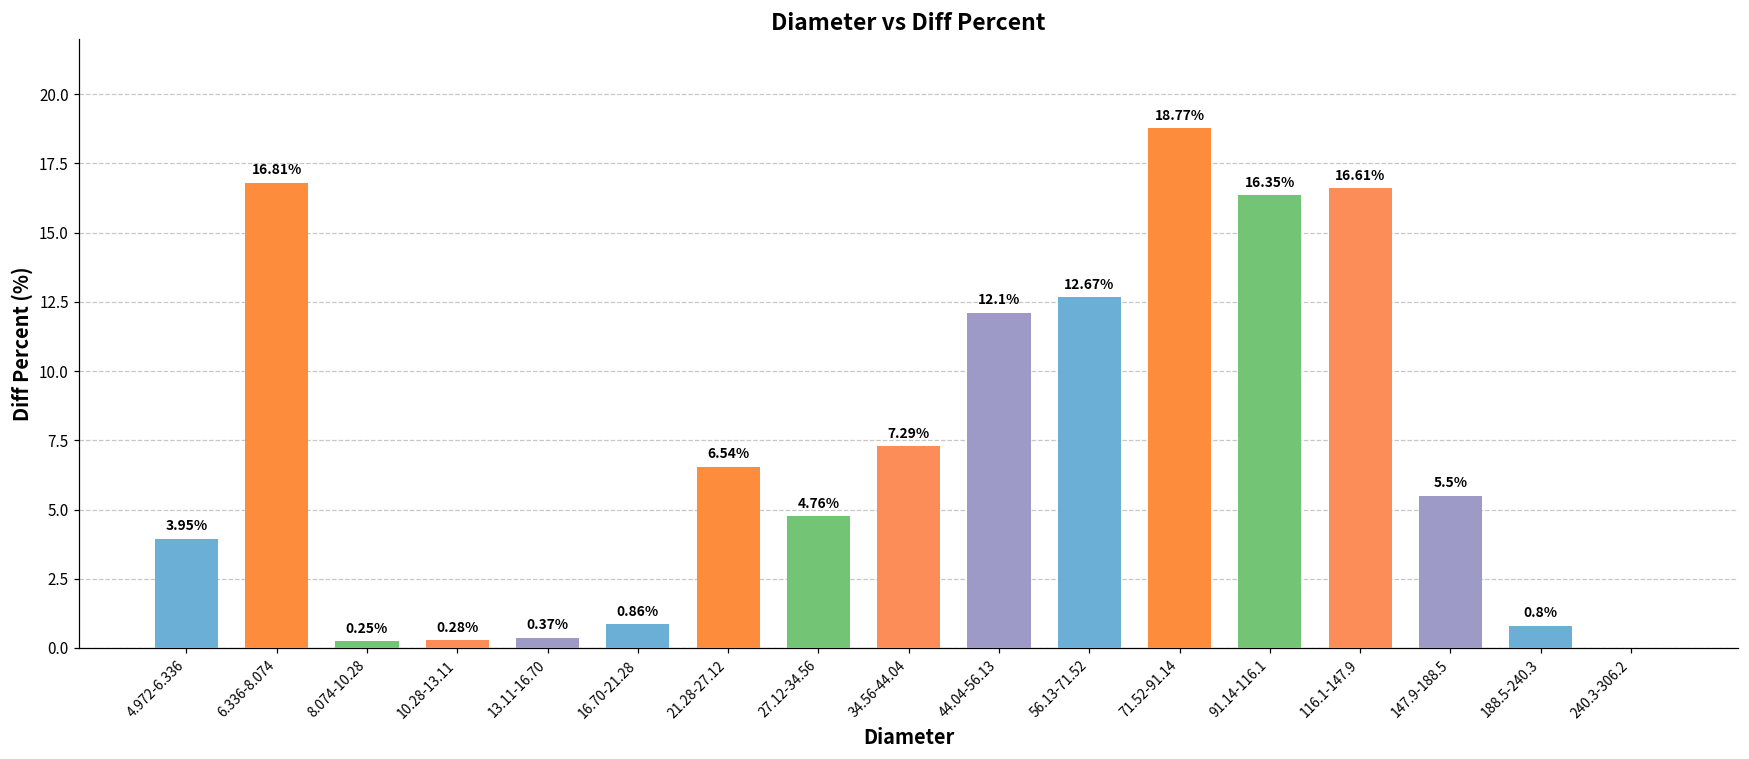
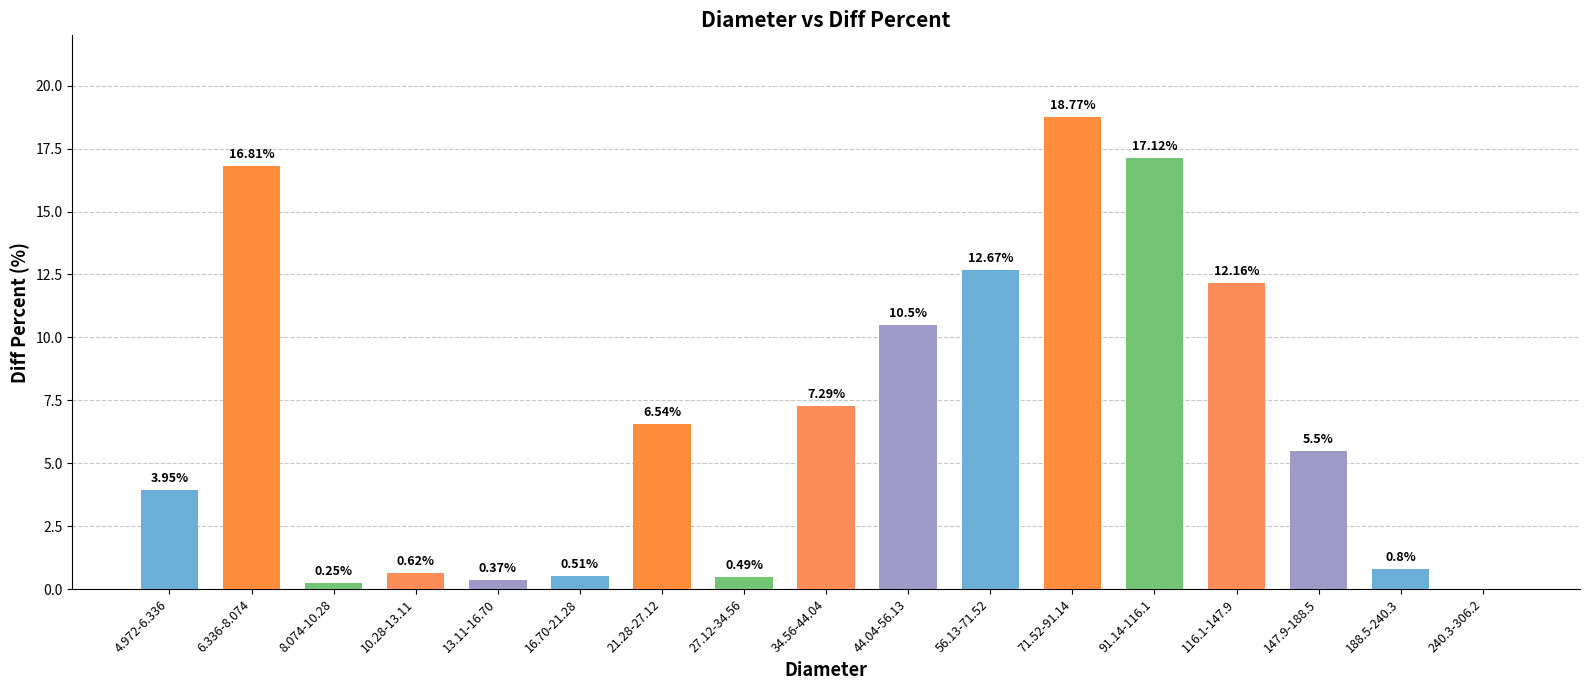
  {
    "4.972-6.336": "3.95%",
    "6.336-8.074": "16.81%",
    "8.074-10.28": "0.25%",
-   "10.28-13.11": "0.28%",
+   "10.28-13.11": "0.62%",
    "13.11-16.70": "0.37%",
-   "16.70-21.28": "0.86%",
+   "16.70-21.28": "0.51%",
    "21.28-27.12": "6.54%",
-   "27.12-34.56": "4.76%",
+   "27.12-34.56": "0.49%",
    "34.56-44.04": "7.29%",
-   "44.04-56.13": "12.1%",
+   "44.04-56.13": "10.5%",
    "56.13-71.52": "12.67%",
    "71.52-91.14": "18.77%",
-   "91.14-116.1": "16.35%",
-   "116.1-147.9": "16.61%",
+   "91.14-116.1": "17.12%",
+   "116.1-147.9": "12.16%",
    "147.9-188.5": "5.5%",
    "188.5-240.3": "0.8%"
  }
